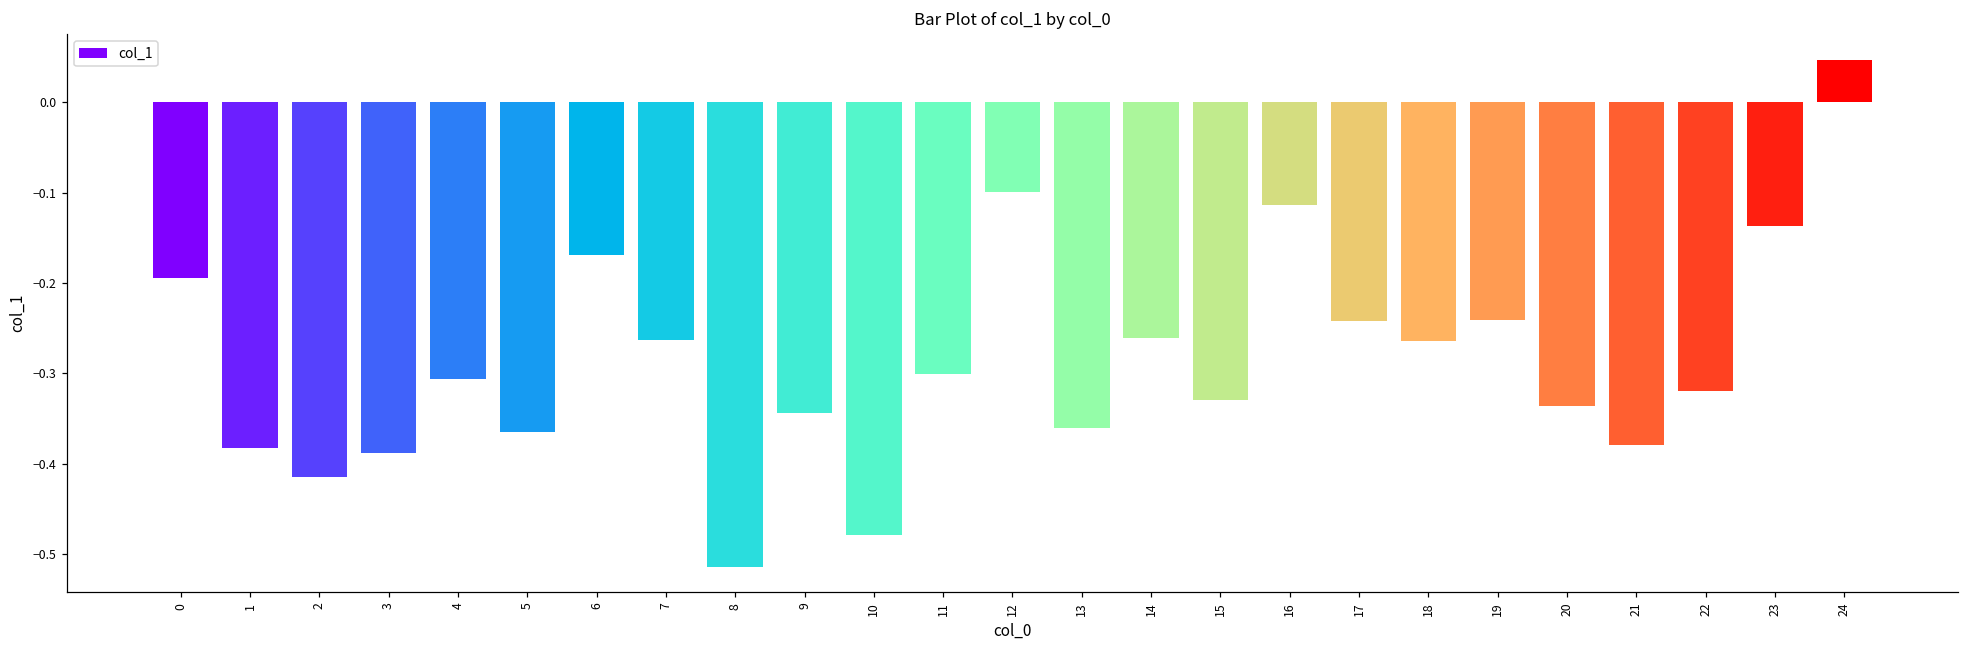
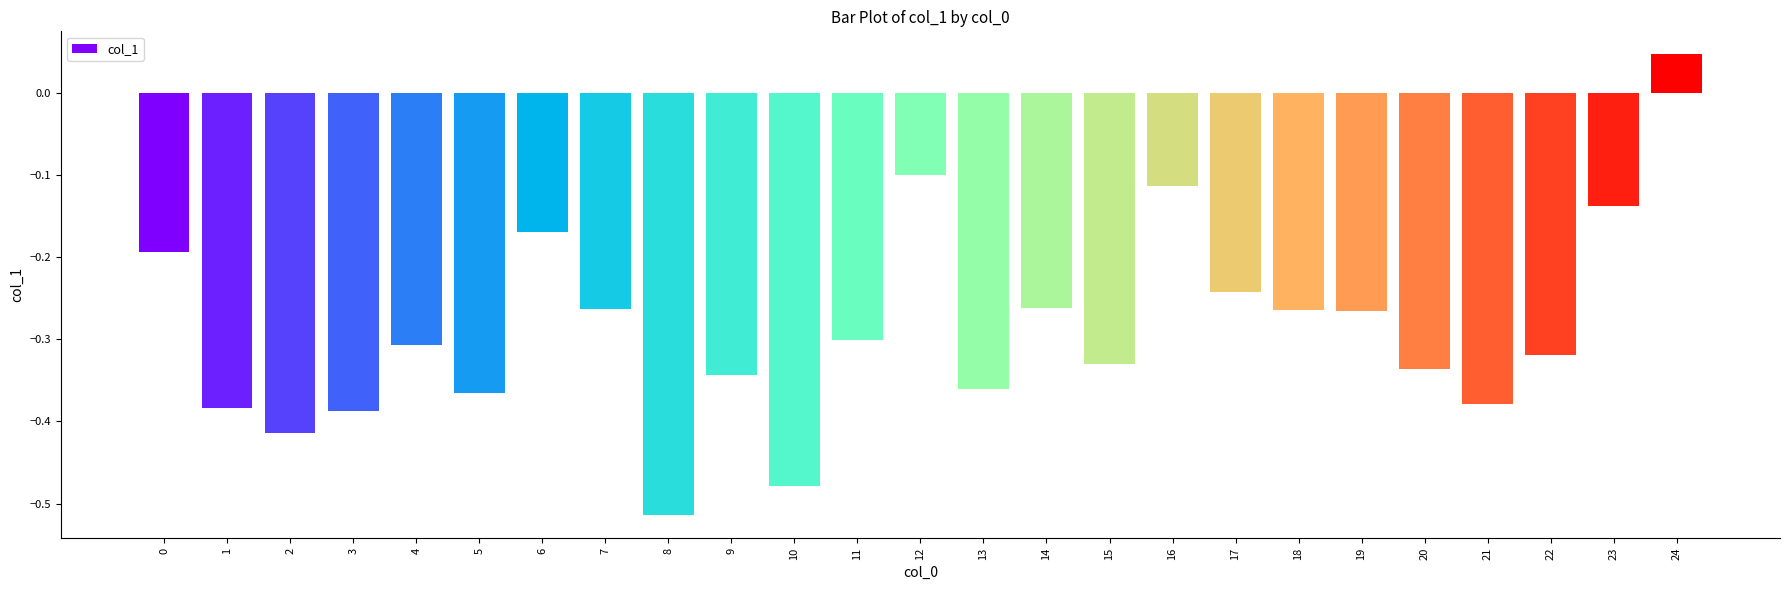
  {
    "0": -0.19,
    "1": -0.38,
    "2": -0.41,
    "3": -0.39,
    "4": -0.31,
    "5": -0.37,
    "6": -0.17,
    "7": -0.26,
    "8": -0.51,
    "9": -0.34,
    "10": -0.48,
    "11": -0.30,
    "12": -0.10,
    "13": -0.36,
    "14": -0.26,
    "15": -0.33,
    "16": -0.11,
    "17": -0.24,
    "18": -0.26,
-   "19": -0.24,
+   "19": -0.27,
    "20": -0.34,
    "21": -0.38,
    "22": -0.32,
    "23": -0.14,
    "24": 0.05
  }
